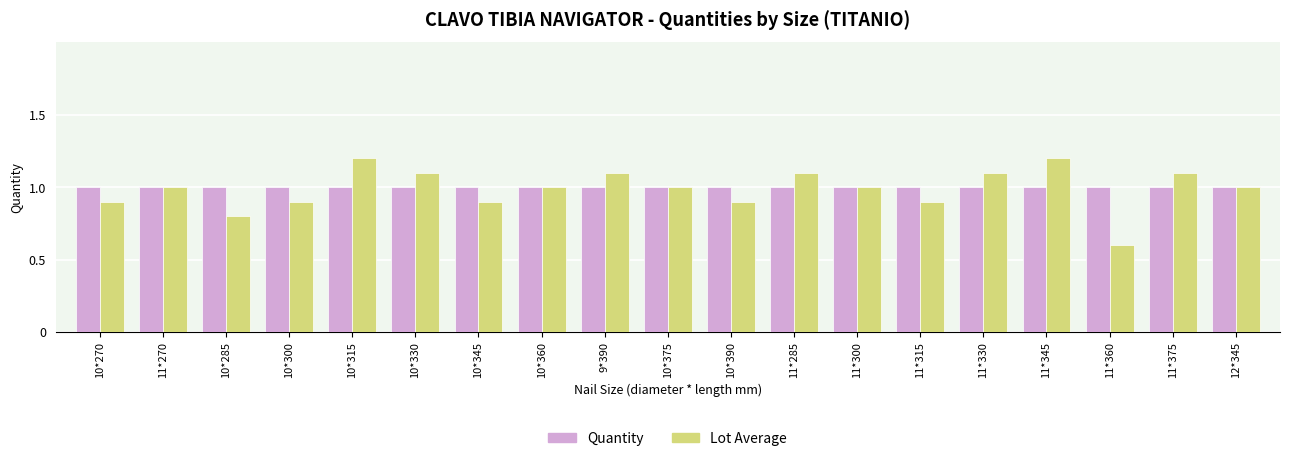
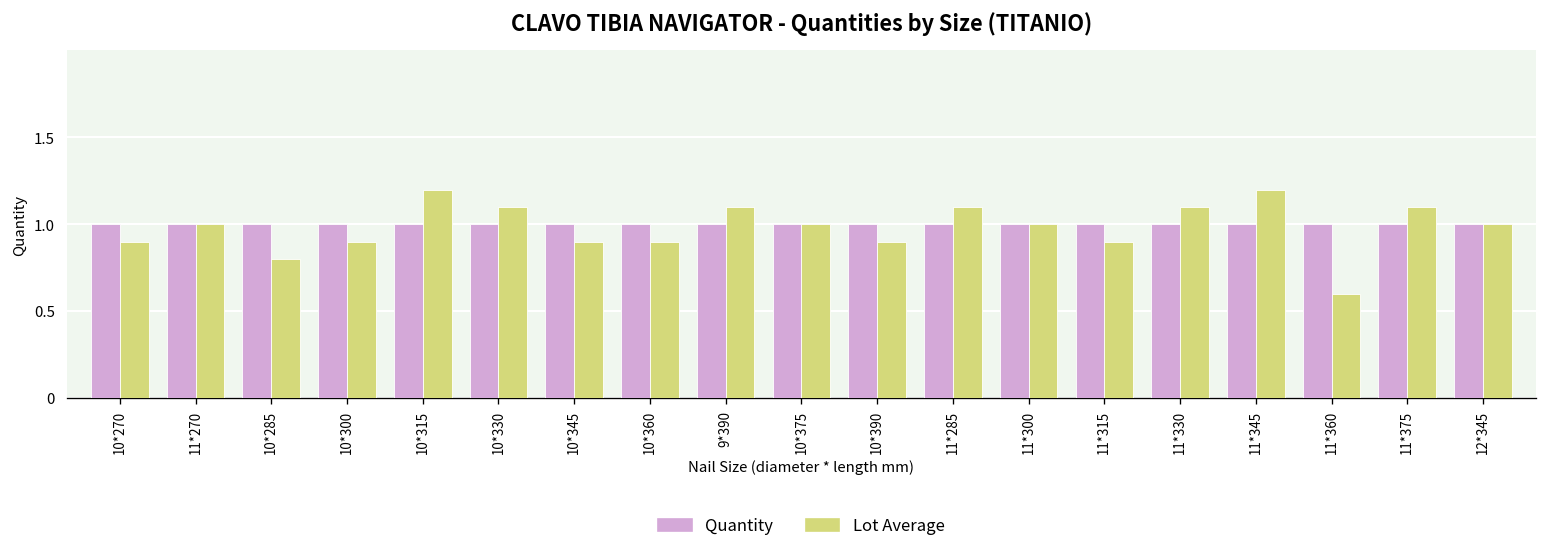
  {
    "Quantity": {
      "10*270": 1.0,
      "11*270": 1.0,
      "10*285": 1.0,
      "10*300": 1.0,
      "10*315": 1.0,
      "10*330": 1.0,
      "10*345": 1.0,
      "10*360": 1.0,
      "9*390": 1.0,
      "10*375": 1.0,
      "10*390": 1.0,
      "11*285": 1.0,
      "11*300": 1.0,
      "11*315": 1.0,
      "11*330": 1.0,
      "11*345": 1.0,
      "11*360": 1.0,
      "11*375": 1.0,
      "12*345": 1.0
    },
    "Lot Average": {
      "10*270": 0.9,
      "11*270": 1.0,
      "10*285": 0.8,
      "10*300": 0.9,
      "10*315": 1.2,
      "10*330": 1.1,
      "10*345": 0.9,
-     "10*360": 1.0,
+     "10*360": 0.9,
      "9*390": 1.1,
      "10*375": 1.0,
      "10*390": 0.9,
      "11*285": 1.1,
      "11*300": 1.0,
      "11*315": 0.9,
      "11*330": 1.1,
      "11*345": 1.2,
      "11*360": 0.6,
      "11*375": 1.1,
      "12*345": 1.0
    }
  }
